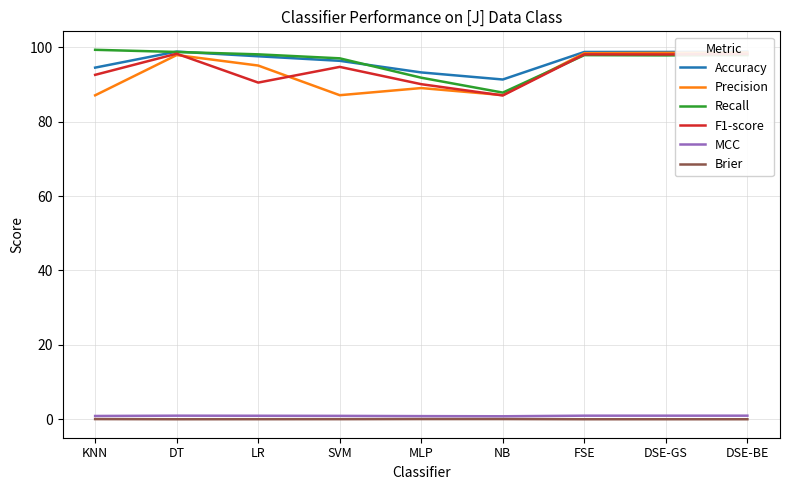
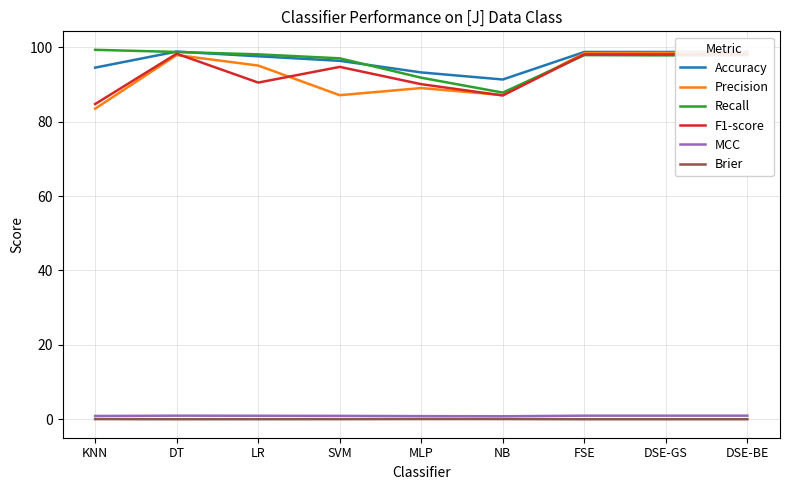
  {
    "Accuracy": {
      "KNN": 95,
      "MLP": 93,
      "NB": 91
    },
    "Precision": {
-     "KNN": 87,
+     "KNN": 83,
      "LR": 95,
      "SVM": 87,
      "MLP": 89
    },
    "Recall": {
      "KNN": 99,
      "MLP": 92
    },
    "F1-score": {
-     "KNN": 93,
+     "KNN": 85,
      "LR": 90,
      "SVM": 95,
      "MLP": 90
    },
    "MCC": {
      "KNN": 1,
      "DT": 1,
      "LR": 1,
      "SVM": 1,
      "MLP": 1,
      "NB": 1,
      "FSE": 1,
      "DSE-GS": 1,
      "DSE-BE": 1
    },
    "Brier": {
      "KNN": 0,
      "DT": 0,
      "LR": 0,
      "SVM": 0,
      "MLP": 0,
      "NB": 0,
      "FSE": 0,
      "DSE-GS": 0,
      "DSE-BE": 0
    }
  }
